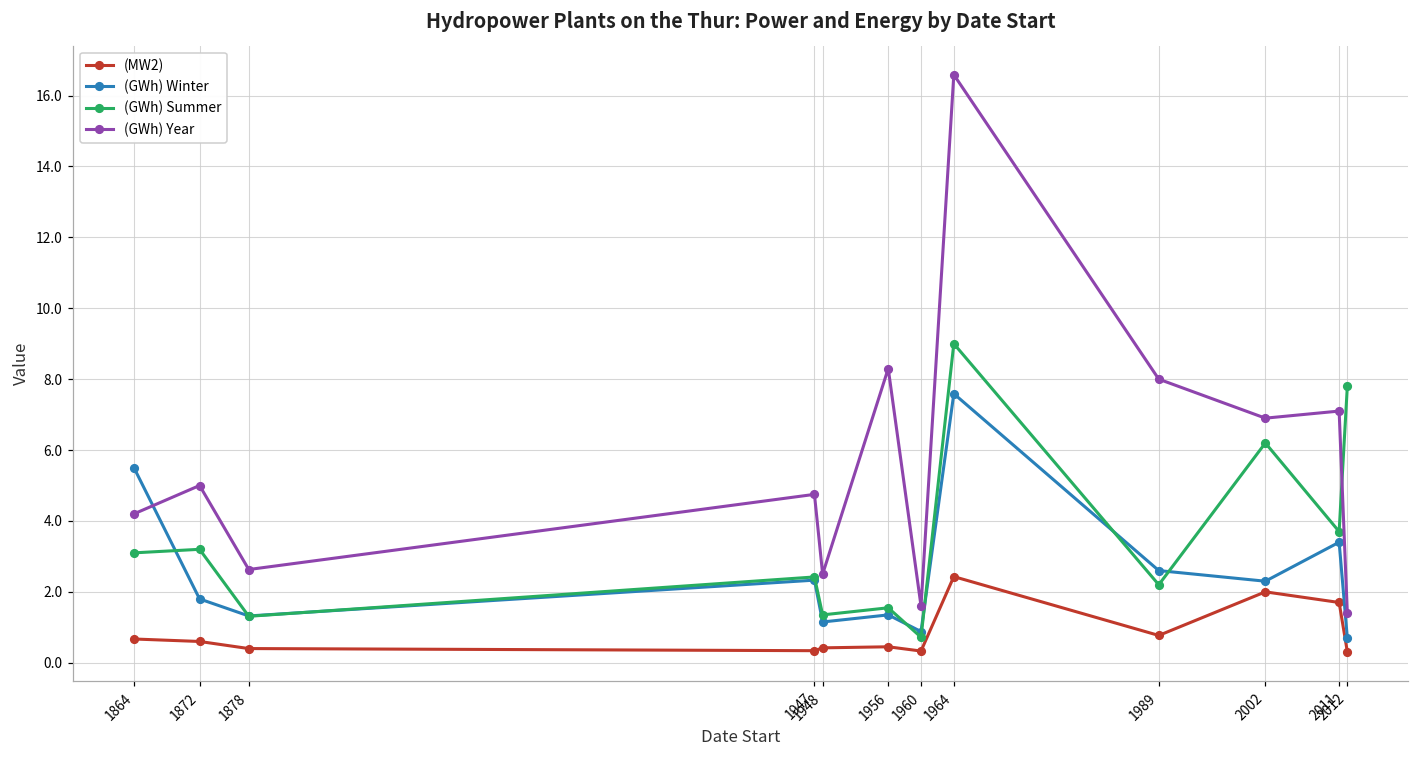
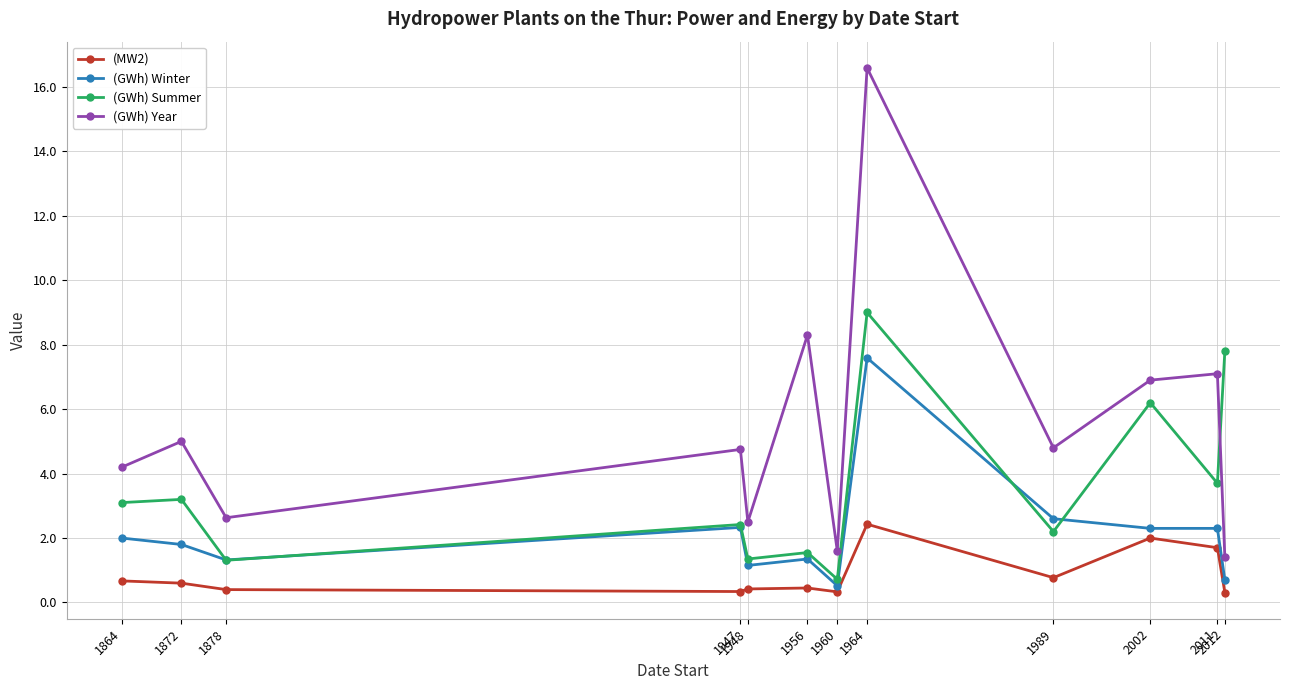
  {
    "(MW2)": {
      "1864": 0.7,
      "1872": 0.6,
      "1878": 0.4,
      "1947": 0.3,
      "1948": 0.4,
      "1956": 0.5,
      "1960": 0.3,
      "1964": 2.4,
      "1989": 0.8,
      "2002": 2.0,
      "2011": 1.7,
      "2012": 0.3
    },
    "(GWh) Winter": {
-     "1864": 5.5,
+     "1864": 2.0,
      "1872": 1.8,
      "1947": 2.3,
      "1948": 1.2,
      "1956": 1.4,
-     "1960": 0.9,
+     "1960": 0.5,
      "1964": 7.6,
      "1989": 2.6,
      "2002": 2.3,
-     "2011": 3.4,
+     "2011": 2.3,
      "2012": 0.7
    },
    "(GWh) Summer": {
      "1864": 3.1,
      "1872": 3.2,
      "1947": 2.4,
      "1948": 1.4,
      "1956": 1.6,
      "1960": 0.7,
      "1964": 9.0,
      "1989": 2.2,
      "2002": 6.2,
      "2011": 3.7,
      "2012": 7.8
    },
    "(GWh) Year": {
      "1864": 4.2,
      "1872": 5.0,
      "1878": 2.6,
      "1947": 4.8,
      "1948": 2.5,
      "1956": 8.3,
      "1960": 1.6,
      "1964": 16.6,
-     "1989": 8.0,
+     "1989": 4.8,
      "2002": 6.9,
      "2011": 7.1,
      "2012": 1.4
    }
  }
